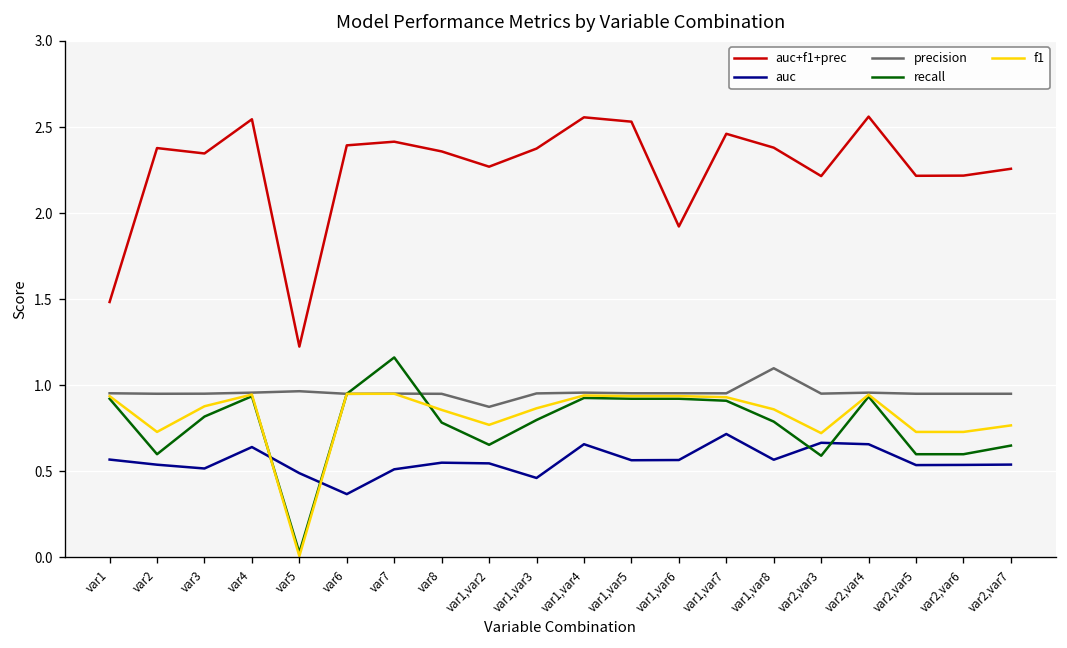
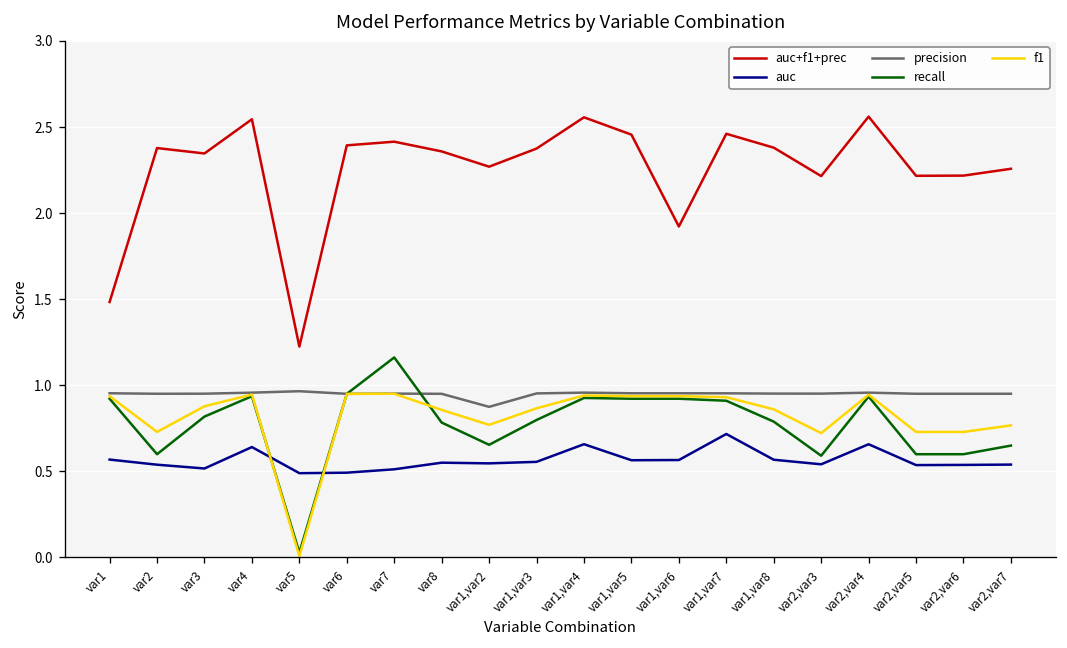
  {
    "auc+f1+prec": {
      "var1": 1.48,
      "var2": 2.38,
      "var3": 2.35,
      "var4": 2.55,
      "var5": 1.22,
      "var6": 2.39,
      "var7": 2.41,
      "var8": 2.36,
      "var1,var2": 2.27,
      "var1,var3": 2.37,
      "var1,var4": 2.56,
-     "var1,var5": 2.53,
+     "var1,var5": 2.46,
      "var1,var6": 1.92,
      "var1,var7": 2.46,
      "var1,var8": 2.38,
      "var2,var3": 2.22,
      "var2,var4": 2.56,
      "var2,var5": 2.22,
      "var2,var6": 2.22,
      "var2,var7": 2.26
    },
    "auc": {
      "var1": 0.57,
      "var2": 0.54,
      "var3": 0.52,
      "var4": 0.64,
      "var5": 0.49,
-     "var6": 0.37,
+     "var6": 0.49,
      "var7": 0.51,
      "var8": 0.55,
      "var1,var2": 0.55,
-     "var1,var3": 0.46,
+     "var1,var3": 0.56,
      "var1,var4": 0.66,
      "var1,var5": 0.56,
      "var1,var6": 0.57,
      "var1,var7": 0.72,
      "var1,var8": 0.57,
-     "var2,var3": 0.67,
+     "var2,var3": 0.54,
      "var2,var4": 0.66,
      "var2,var5": 0.54,
      "var2,var6": 0.54,
      "var2,var7": 0.54
    },
    "precision": {
      "var2": 0.95,
      "var3": 0.95,
      "var5": 0.97,
      "var8": 0.95,
      "var1,var2": 0.87,
      "var1,var3": 0.95,
      "var1,var7": 0.95,
-     "var1,var8": 1.10,
+     "var1,var8": 0.95,
      "var2,var3": 0.95,
      "var2,var5": 0.95,
      "var2,var6": 0.95,
      "var2,var7": 0.95
    },
    "recall": {
      "var2": 0.60,
      "var3": 0.82,
      "var5": 0.03,
      "var7": 1.16,
      "var8": 0.78,
      "var1,var2": 0.65,
      "var1,var3": 0.80,
      "var1,var7": 0.91,
      "var1,var8": 0.79,
      "var2,var3": 0.59,
      "var2,var5": 0.60,
      "var2,var6": 0.60,
      "var2,var7": 0.65
    },
    "f1": {
      "var2": 0.73,
      "var3": 0.88,
      "var5": 0.01,
      "var8": 0.86,
      "var1,var2": 0.77,
      "var1,var3": 0.87,
      "var1,var7": 0.93,
      "var1,var8": 0.86,
      "var2,var3": 0.72,
      "var2,var5": 0.73,
      "var2,var6": 0.73,
      "var2,var7": 0.77
    }
  }
